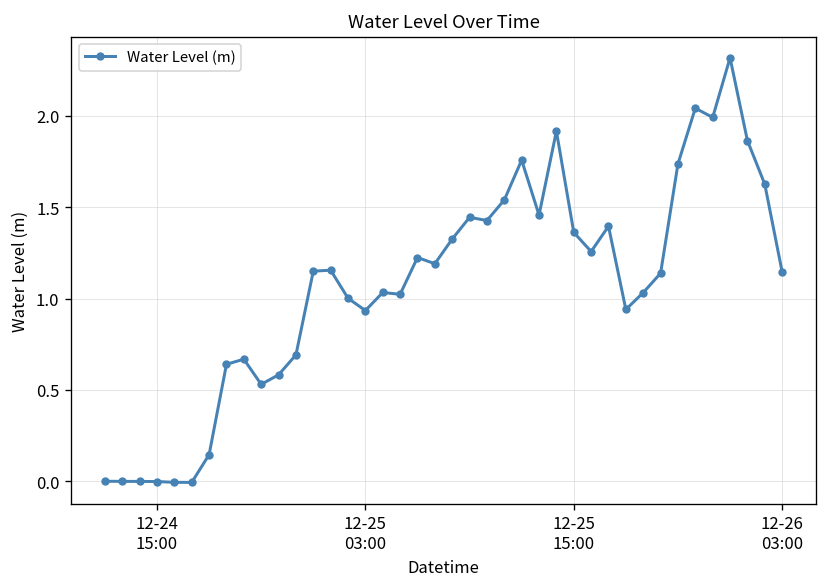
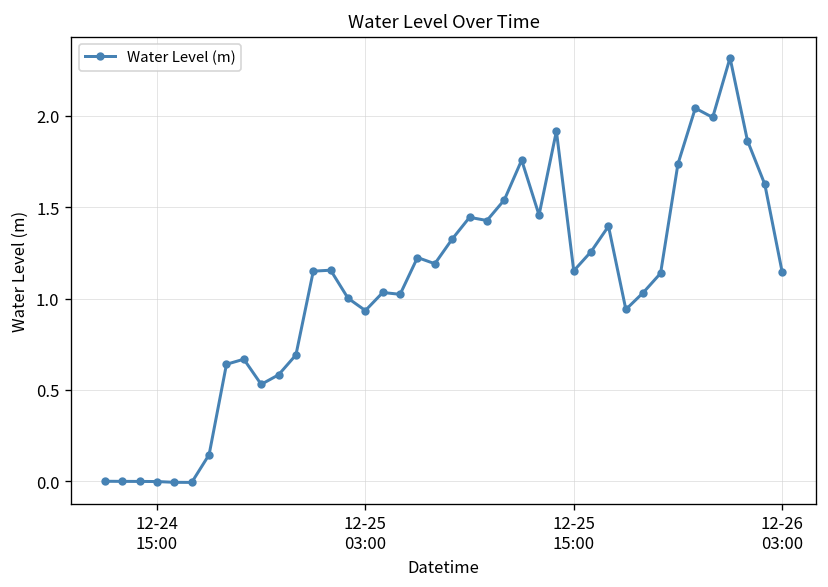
  {
    "12-24 15:00": 0.00,
    "12-25 03:00": 0.93,
-   "12-25 15:00": 1.36,
+   "12-25 15:00": 1.15,
    "12-26 03:00": 1.15
  }
